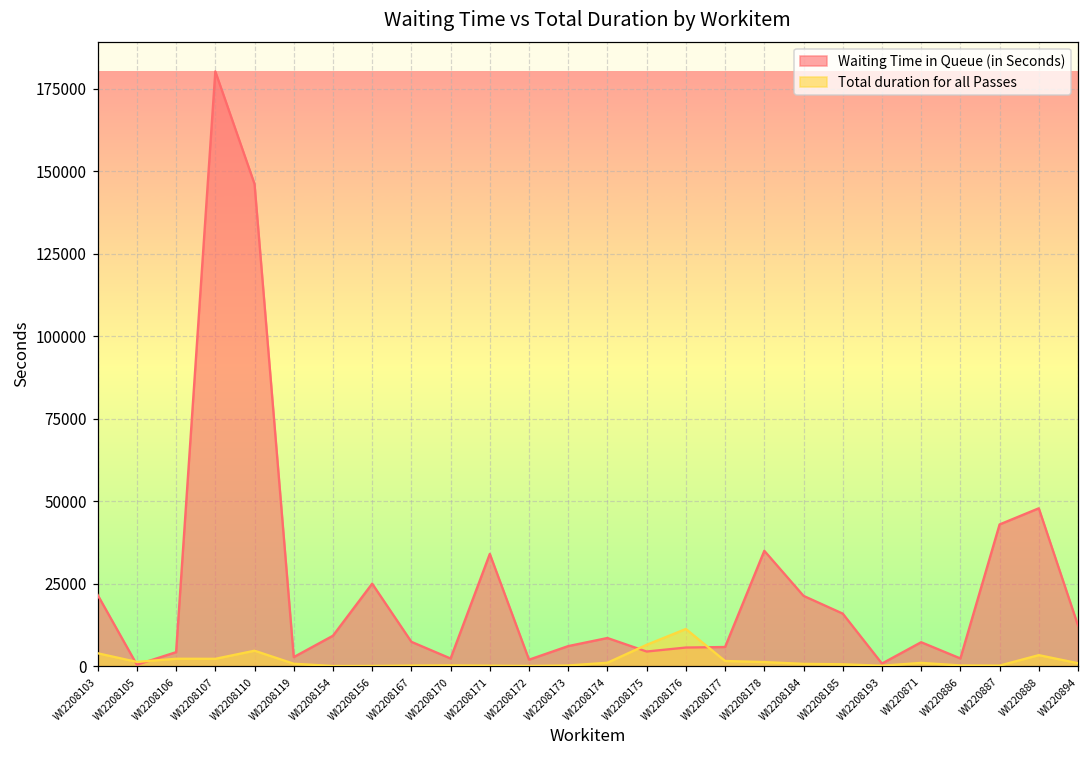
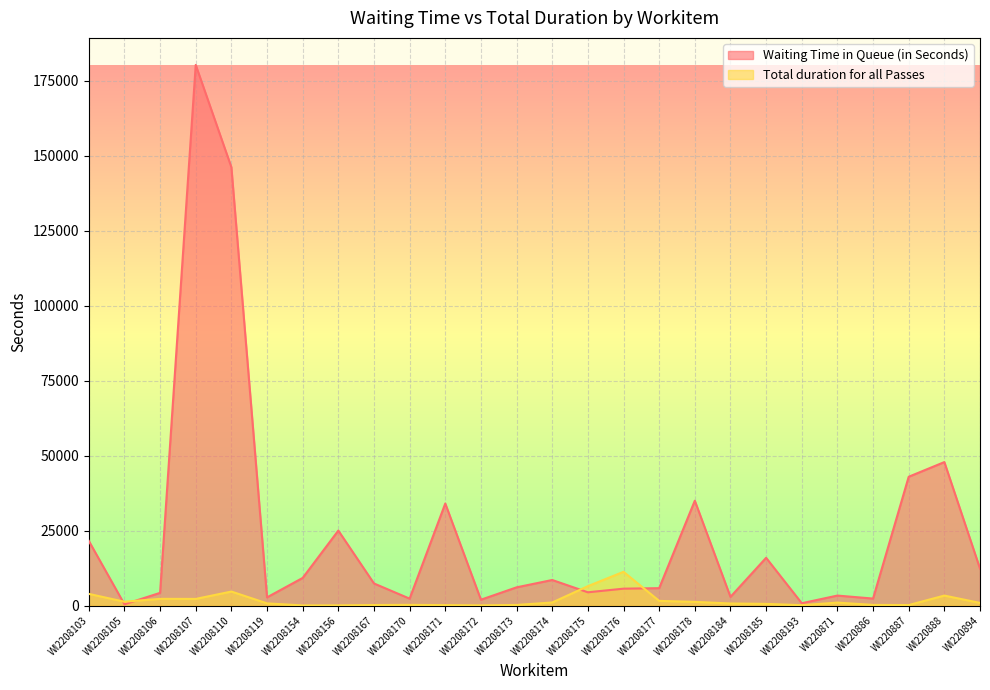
  {
    "Waiting Time in Queue (in Seconds)": {
      "WI2208103": 22000,
      "WI2208105": 0,
      "WI2208106": 4000,
      "WI2208107": 180000,
      "WI2208110": 146000,
      "WI2208119": 3000,
      "WI2208154": 9000,
      "WI2208156": 25000,
      "WI2208167": 7000,
      "WI2208170": 2000,
      "WI2208171": 34000,
      "WI2208172": 2000,
      "WI2208173": 6000,
      "WI2208174": 9000,
      "WI2208175": 4000,
      "WI2208176": 6000,
      "WI2208177": 6000,
      "WI2208178": 35000,
-     "WI2208184": 21000,
+     "WI2208184": 3000,
      "WI2208185": 16000,
-     "WI220871": 7000,
+     "WI220871": 3000,
      "WI220886": 2000,
      "WI220887": 43000,
      "WI220888": 48000,
      "WI220894": 12000
    },
    "Total duration for all Passes": {
      "WI2208103": 4000,
      "WI2208105": 1000,
      "WI2208106": 2000,
      "WI2208107": 2000,
      "WI2208110": 5000,
      "WI2208119": 1000,
      "WI2208154": 0,
      "WI2208156": 0,
      "WI2208167": 0,
      "WI2208170": 0,
      "WI2208171": 0,
      "WI2208172": 0,
      "WI2208173": 0,
      "WI2208174": 1000,
      "WI2208175": 6000,
      "WI2208176": 11000,
      "WI2208177": 2000,
      "WI2208178": 1000,
      "WI2208184": 1000,
      "WI2208185": 1000,
      "WI220871": 1000,
      "WI220886": 0,
      "WI220887": 0,
      "WI220888": 3000,
      "WI220894": 1000
    }
  }
